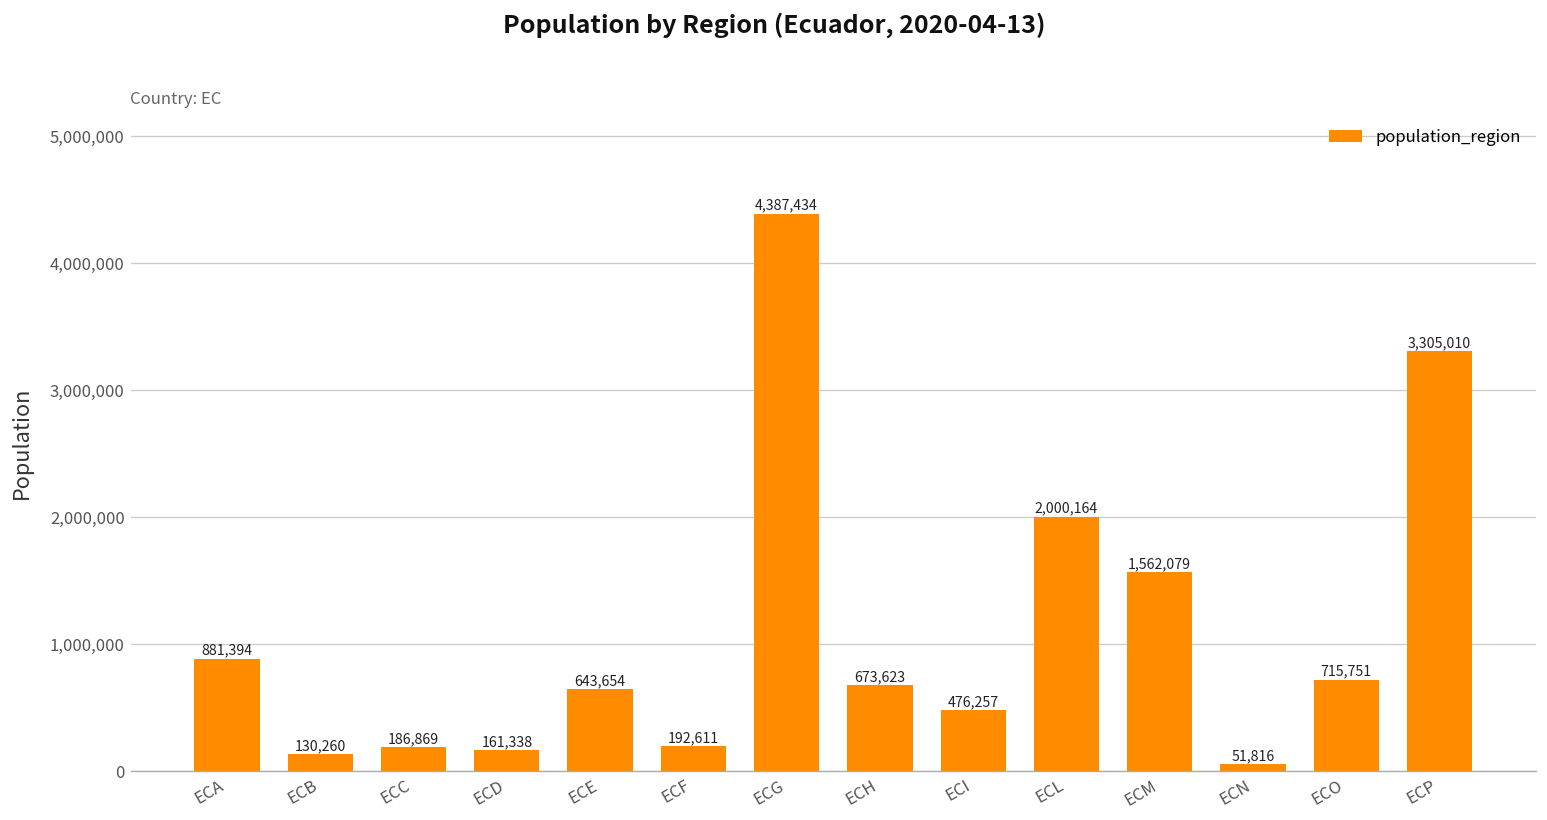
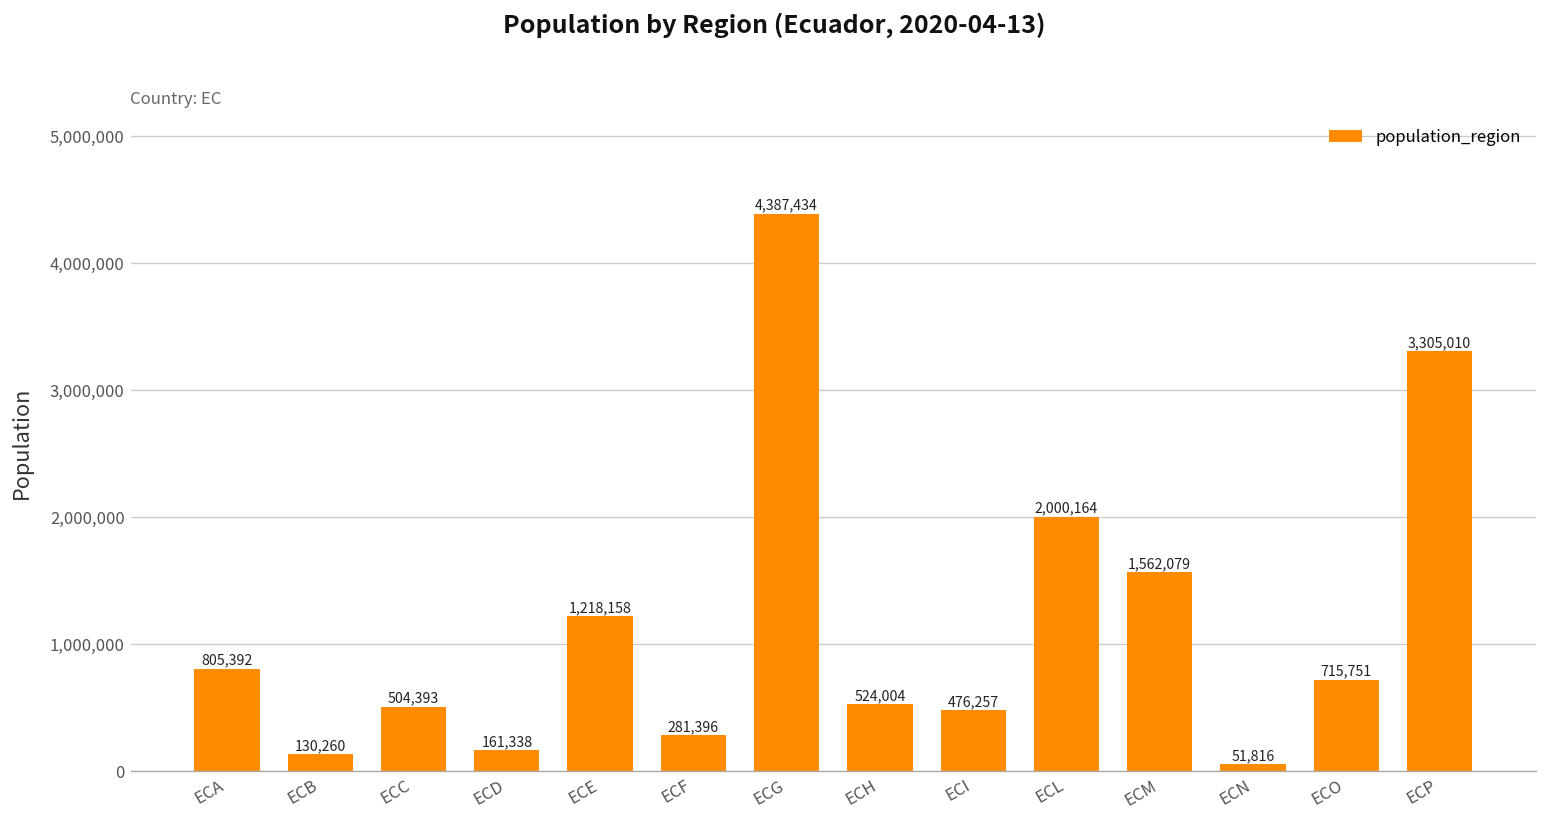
  {
-   "ECA": "881,394",
+   "ECA": "805,392",
    "ECB": "130,260",
-   "ECC": "186,869",
+   "ECC": "504,393",
    "ECD": "161,338",
-   "ECE": "643,654",
-   "ECF": "192,611",
+   "ECE": "1,218,158",
+   "ECF": "281,396",
    "ECG": "4,387,434",
-   "ECH": "673,623",
+   "ECH": "524,004",
    "ECI": "476,257",
    "ECL": "2,000,164",
    "ECM": "1,562,079",
    "ECN": "51,816",
    "ECO": "715,751",
    "ECP": "3,305,010"
  }
